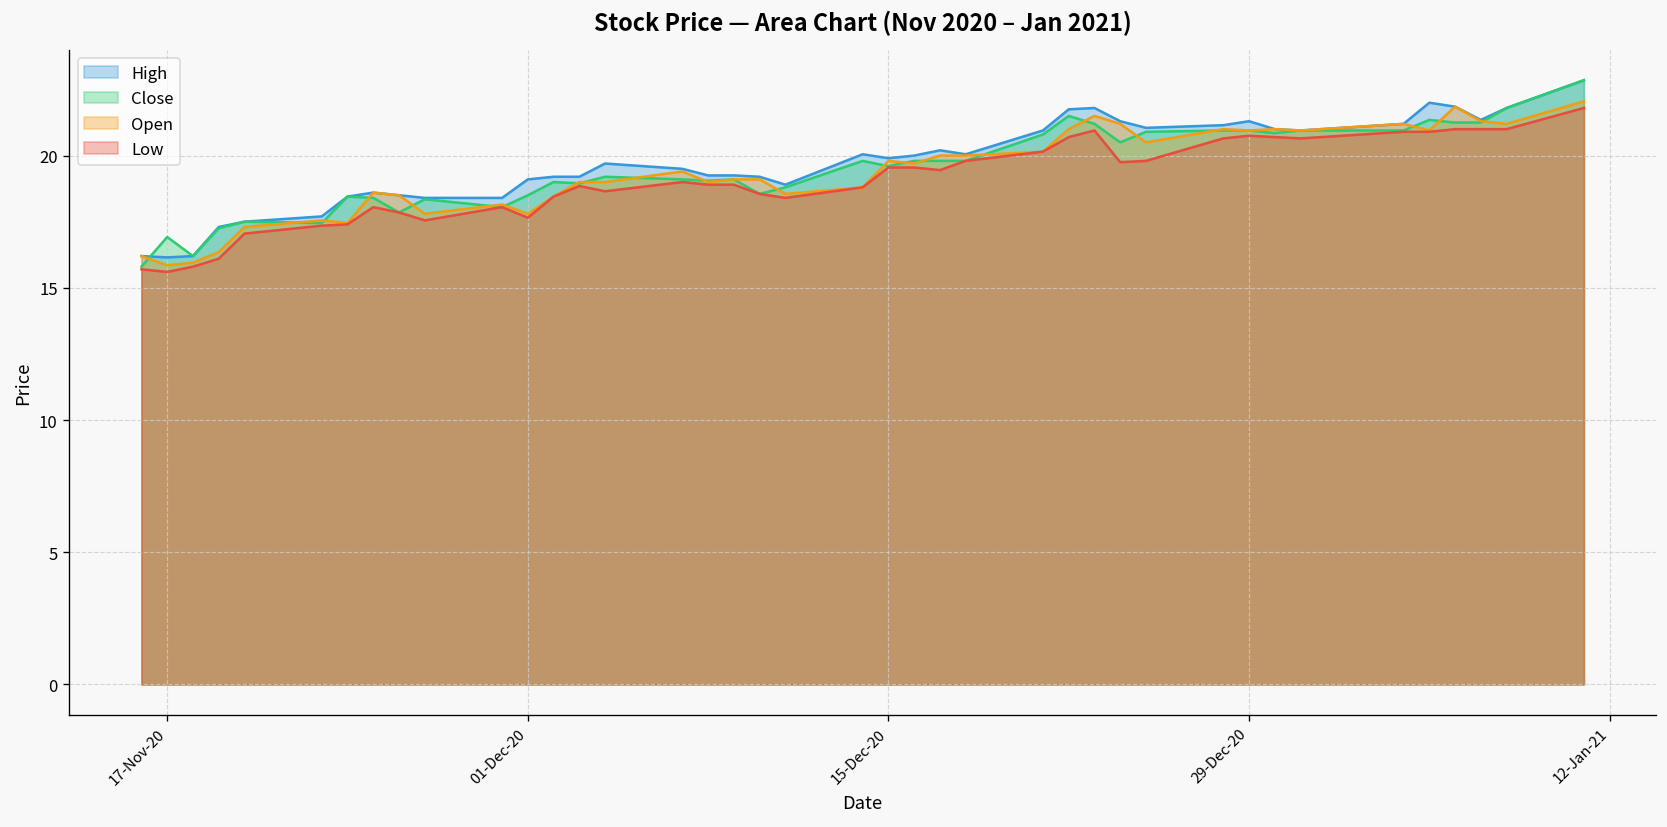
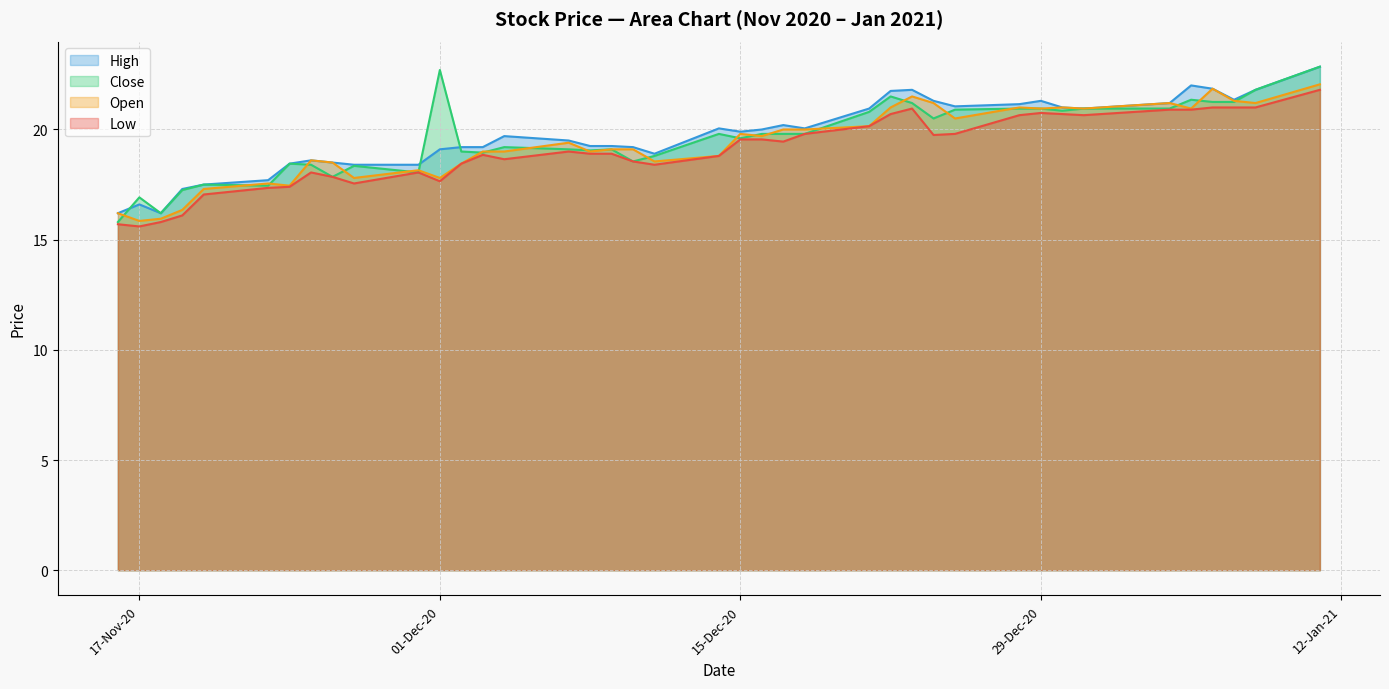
  {
    "High": {
-     "17-Nov-20": 16.2,
+     "17-Nov-20": 16.6,
      "01-Dec-20": 19.1,
      "29-Dec-20": 21.3
    },
    "Close": {
      "17-Nov-20": 16.9,
-     "01-Dec-20": 18.5
+     "01-Dec-20": 22.7
    }
  }
